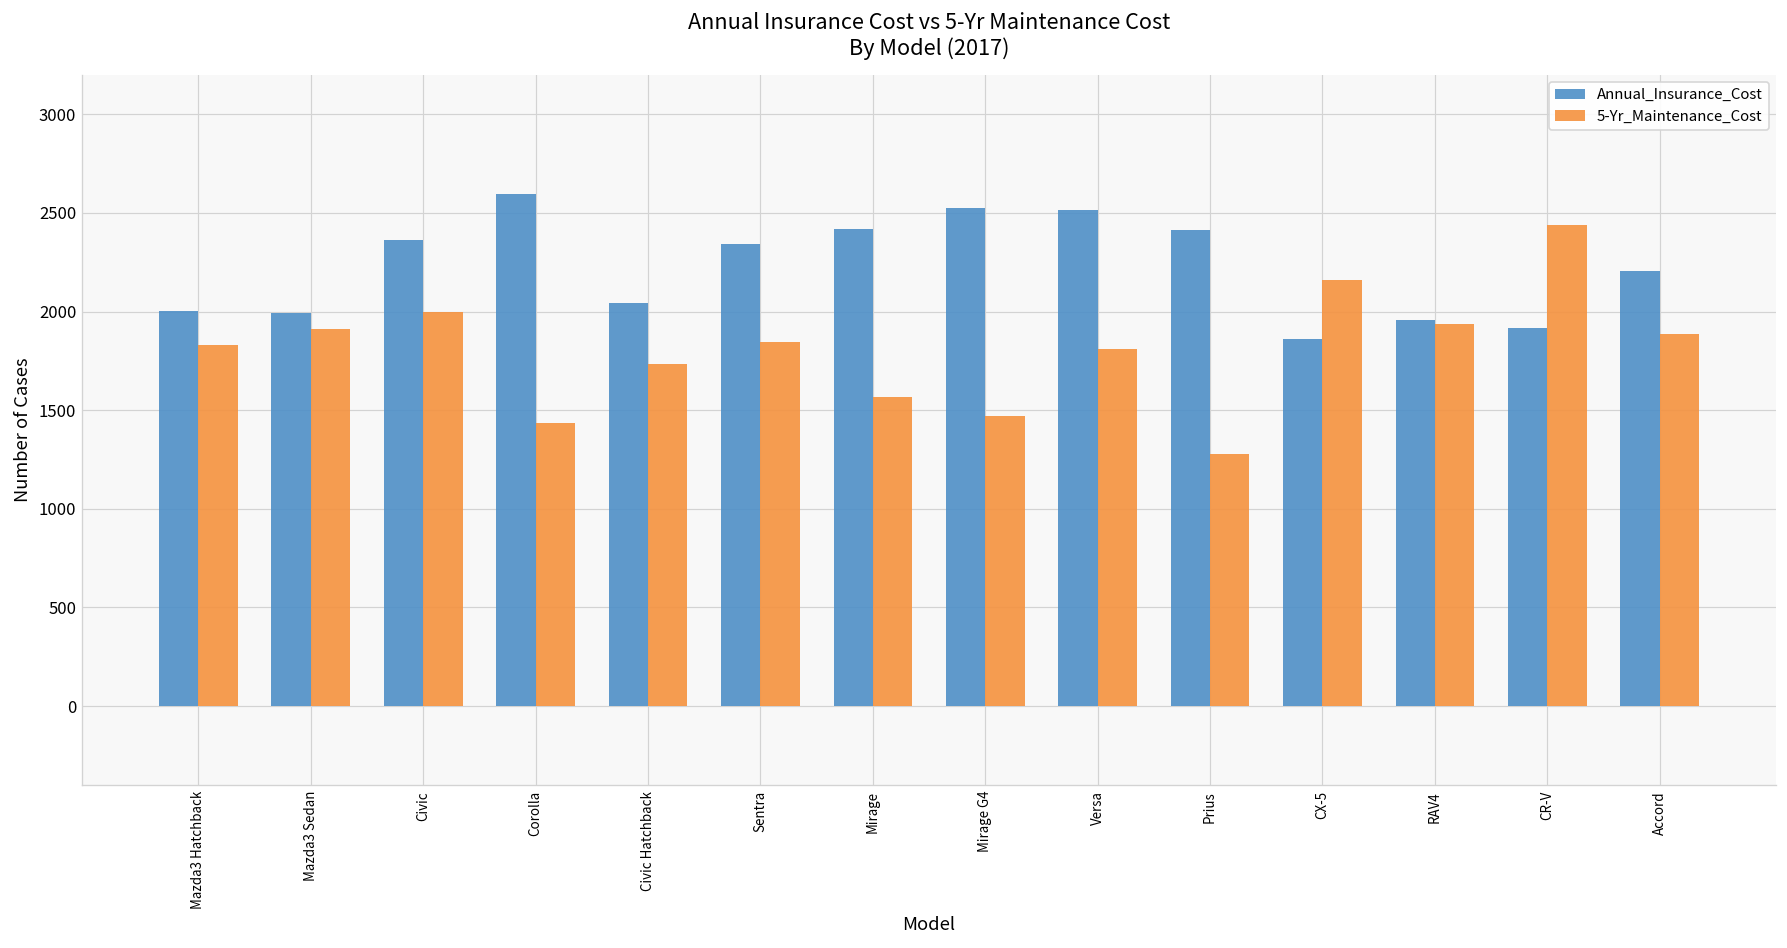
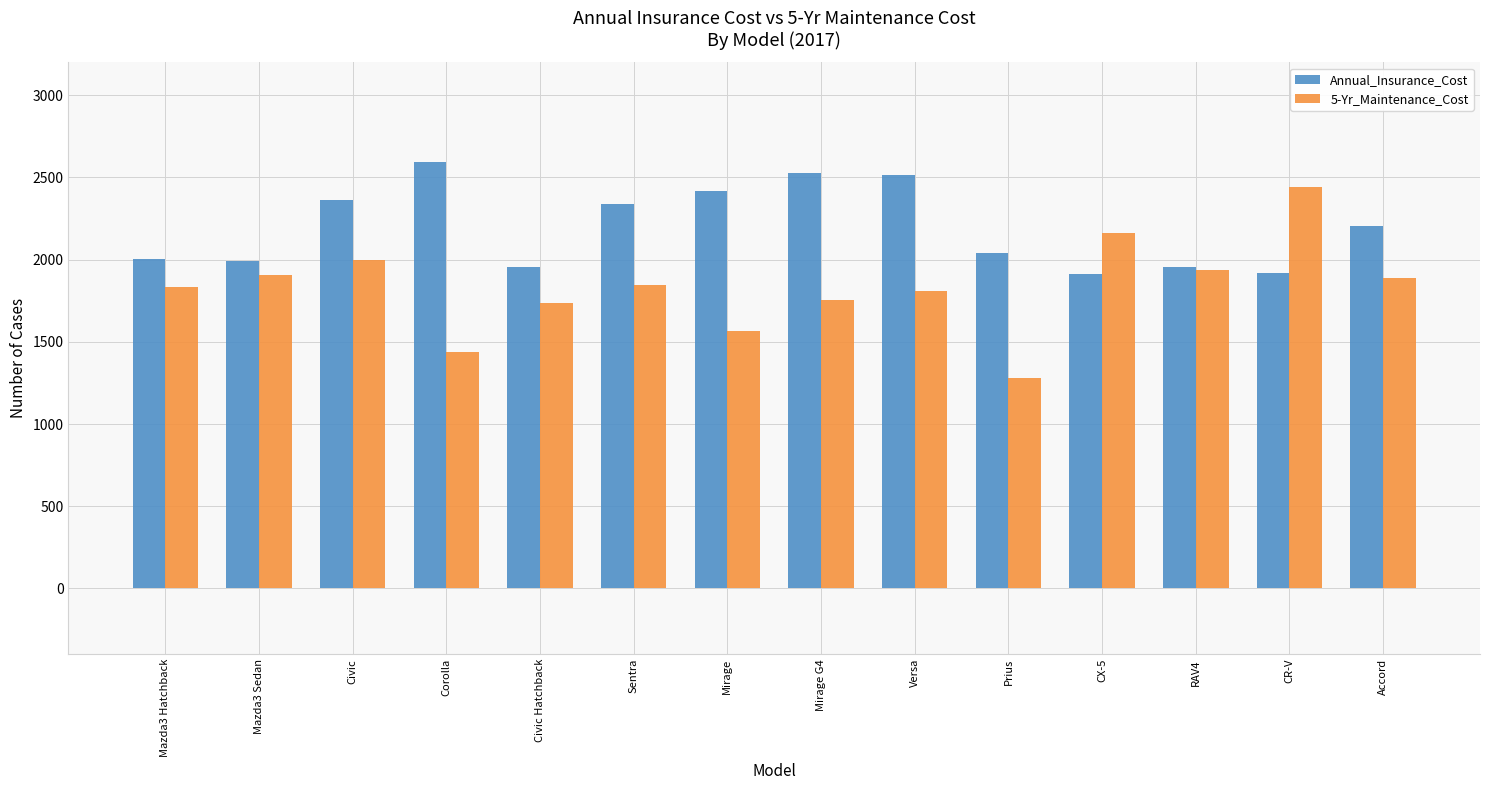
  {
    "Annual_Insurance_Cost": {
      "Mazda3 Hatchback": 2000,
      "Mazda3 Sedan": 1990,
      "Civic": 2360,
      "Corolla": 2600,
-     "Civic Hatchback": 2040,
+     "Civic Hatchback": 1950,
      "Sentra": 2340,
      "Mirage": 2420,
      "Mirage G4": 2530,
      "Versa": 2520,
-     "Prius": 2410,
-     "CX-5": 1860,
+     "Prius": 2040,
+     "CX-5": 1910,
      "RAV4": 1960,
      "CR-V": 1920,
      "Accord": 2210
    },
    "5-Yr_Maintenance_Cost": {
      "Mazda3 Hatchback": 1830,
      "Mazda3 Sedan": 1910,
      "Civic": 2000,
      "Corolla": 1440,
      "Civic Hatchback": 1740,
      "Sentra": 1840,
      "Mirage": 1570,
-     "Mirage G4": 1470,
+     "Mirage G4": 1760,
      "Versa": 1810,
      "Prius": 1280,
      "CX-5": 2160,
      "RAV4": 1940,
      "CR-V": 2440,
      "Accord": 1890
    }
  }
